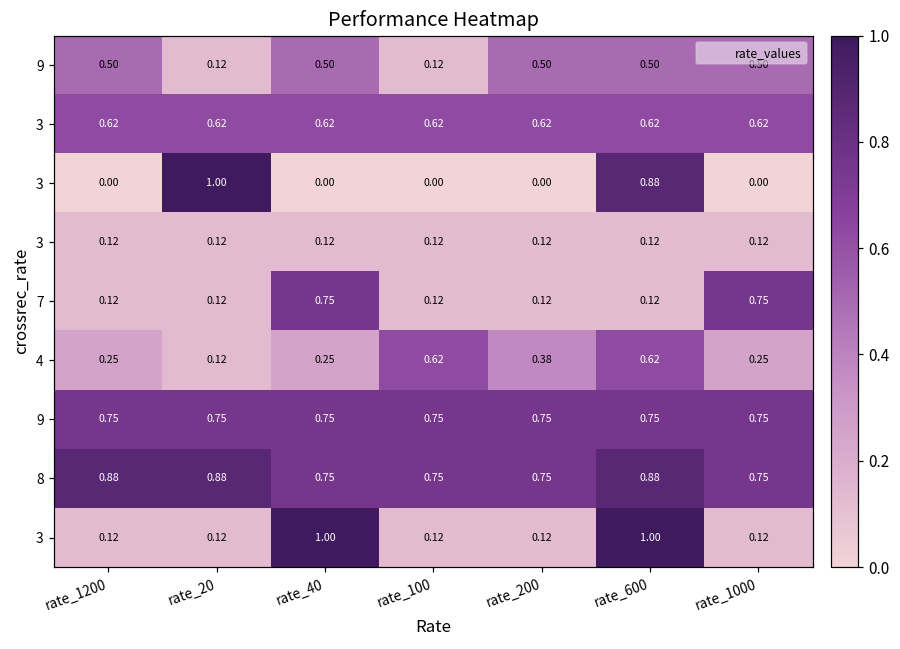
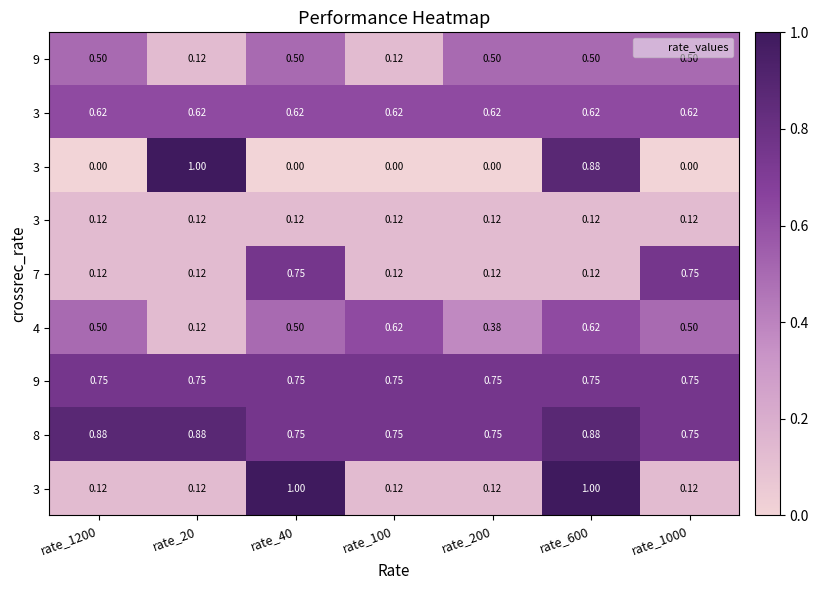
  {
    "7": {
      "rate_1200": 0.12,
      "rate_20": 0.12,
      "rate_40": 0.75,
      "rate_100": 0.12,
      "rate_200": 0.12,
      "rate_600": 0.12,
      "rate_1000": 0.75
    },
    "4": {
-     "rate_1200": 0.25,
+     "rate_1200": 0.50,
      "rate_20": 0.12,
-     "rate_40": 0.25,
+     "rate_40": 0.50,
      "rate_100": 0.62,
      "rate_200": 0.38,
      "rate_600": 0.62,
-     "rate_1000": 0.25
+     "rate_1000": 0.50
    },
    "8": {
      "rate_1200": 0.88,
      "rate_20": 0.88,
      "rate_40": 0.75,
      "rate_100": 0.75,
      "rate_200": 0.75,
      "rate_600": 0.88,
      "rate_1000": 0.75
    }
  }
